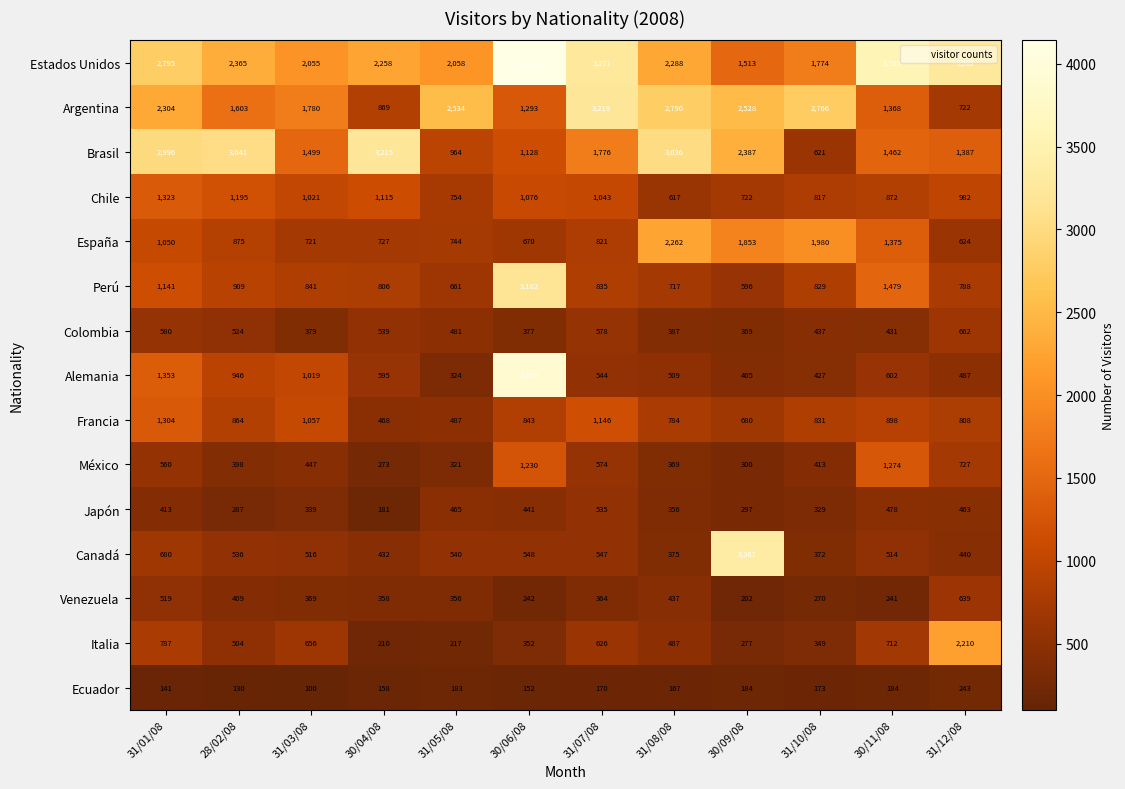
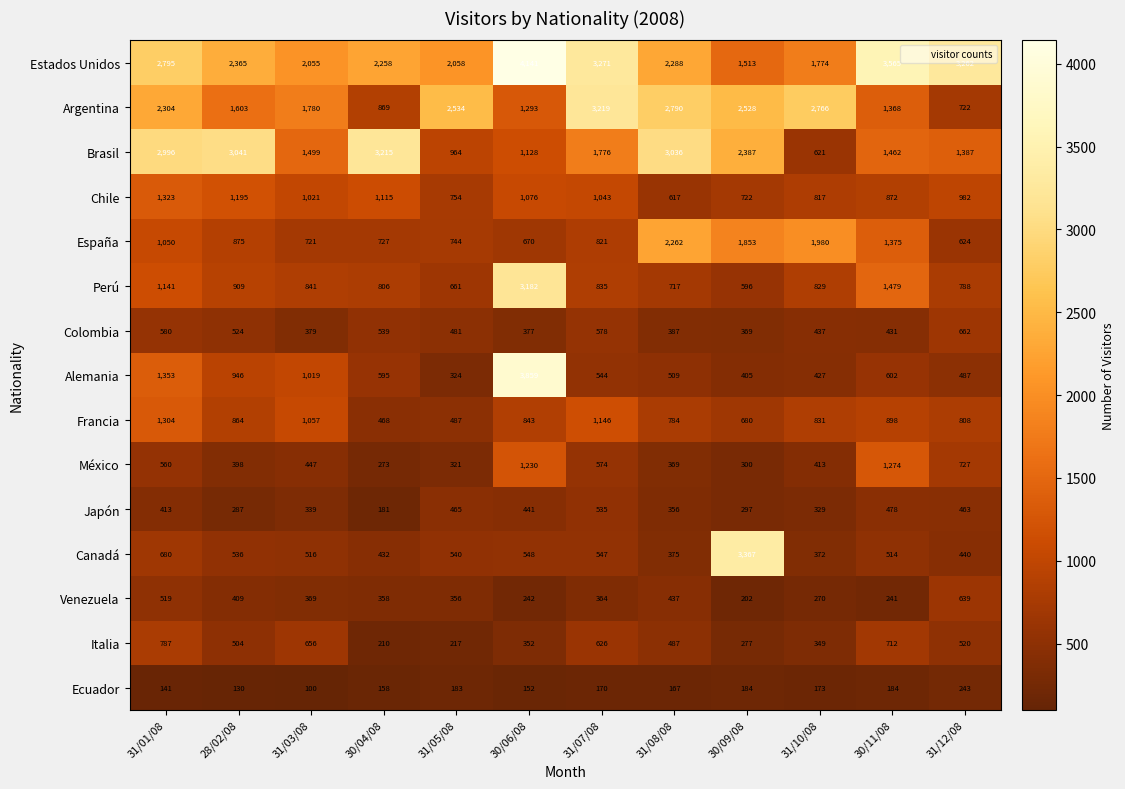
  {
    "Estados Unidos": {
      "31/01/08": "2,795",
      "28/02/08": "2,365",
      "31/03/08": "2,055",
      "30/04/08": "2,258",
      "31/05/08": "2,058",
      "31/07/08": "3,271",
      "31/08/08": "2,288",
      "30/09/08": "1,513",
      "31/10/08": "1,774"
    },
    "Argentina": {
      "31/01/08": "2,304",
      "28/02/08": "1,603",
      "31/03/08": "1,780",
      "30/04/08": "869",
      "31/05/08": "2,534",
      "30/06/08": "1,293",
      "31/07/08": "3,219",
      "31/08/08": "2,790",
      "30/09/08": "2,528",
      "31/10/08": "2,766",
      "30/11/08": "1,368",
      "31/12/08": "722"
    },
    "Brasil": {
      "31/01/08": "2,996",
      "28/02/08": "3,041",
      "31/03/08": "1,499",
      "30/04/08": "3,215",
      "31/05/08": "964",
      "30/06/08": "1,128",
      "31/07/08": "1,776",
      "31/08/08": "3,036",
      "30/09/08": "2,387",
      "31/10/08": "621",
      "30/11/08": "1,462",
      "31/12/08": "1,387"
    },
    "Chile": {
      "31/01/08": "1,323",
      "28/02/08": "1,195",
      "31/03/08": "1,021",
      "30/04/08": "1,115",
      "31/05/08": "754",
      "30/06/08": "1,076",
      "31/07/08": "1,043",
      "31/08/08": "617",
      "30/09/08": "722",
      "31/10/08": "817",
      "30/11/08": "872",
      "31/12/08": "982"
    },
    "España": {
      "31/01/08": "1,050",
      "28/02/08": "875",
      "31/03/08": "721",
      "30/04/08": "727",
      "31/05/08": "744",
      "30/06/08": "670",
      "31/07/08": "821",
      "31/08/08": "2,262",
      "30/09/08": "1,853",
      "31/10/08": "1,980",
      "30/11/08": "1,375",
      "31/12/08": "624"
    },
    "Perú": {
      "31/01/08": "1,141",
      "28/02/08": "909",
      "31/03/08": "841",
      "30/04/08": "806",
      "31/05/08": "661",
      "30/06/08": "3,182",
      "31/07/08": "835",
      "31/08/08": "717",
      "30/09/08": "596",
      "31/10/08": "829",
      "30/11/08": "1,479",
      "31/12/08": "788"
    },
    "Colombia": {
      "31/01/08": "580",
      "28/02/08": "524",
      "31/03/08": "379",
      "30/04/08": "539",
      "31/05/08": "481",
      "30/06/08": "377",
      "31/07/08": "578",
      "31/08/08": "387",
      "30/09/08": "369",
      "31/10/08": "437",
      "30/11/08": "431",
      "31/12/08": "662"
    },
    "Alemania": {
      "31/01/08": "1,353",
      "28/02/08": "946",
      "31/03/08": "1,019",
      "30/04/08": "595",
      "31/05/08": "324",
      "31/07/08": "544",
      "31/08/08": "509",
      "30/09/08": "405",
      "31/10/08": "427",
      "30/11/08": "602",
      "31/12/08": "487"
    },
    "Francia": {
      "31/01/08": "1,304",
      "28/02/08": "864",
      "31/03/08": "1,057",
      "30/04/08": "468",
      "31/05/08": "487",
      "30/06/08": "843",
      "31/07/08": "1,146",
      "31/08/08": "784",
      "30/09/08": "680",
      "31/10/08": "831",
      "30/11/08": "898",
      "31/12/08": "808"
    },
    "México": {
      "31/01/08": "560",
      "28/02/08": "398",
      "31/03/08": "447",
      "30/04/08": "273",
      "31/05/08": "321",
      "30/06/08": "1,230",
      "31/07/08": "574",
      "31/08/08": "369",
      "30/09/08": "300",
      "31/10/08": "413",
      "30/11/08": "1,274",
      "31/12/08": "727"
    },
    "Japón": {
      "31/01/08": "413",
      "28/02/08": "287",
      "31/03/08": "339",
      "30/04/08": "181",
      "31/05/08": "465",
      "30/06/08": "441",
      "31/07/08": "535",
      "31/08/08": "356",
      "30/09/08": "297",
      "31/10/08": "329",
      "30/11/08": "478",
      "31/12/08": "463"
    },
    "Canadá": {
      "31/01/08": "680",
      "28/02/08": "536",
      "31/03/08": "516",
      "30/04/08": "432",
      "31/05/08": "540",
      "30/06/08": "548",
      "31/07/08": "547",
      "31/08/08": "375",
      "30/09/08": "3,367",
      "31/10/08": "372",
      "30/11/08": "514",
      "31/12/08": "440"
    },
    "Venezuela": {
      "31/01/08": "519",
      "28/02/08": "409",
      "31/03/08": "369",
      "30/04/08": "358",
      "31/05/08": "356",
      "30/06/08": "242",
      "31/07/08": "364",
      "31/08/08": "437",
      "30/09/08": "202",
      "31/10/08": "270",
      "30/11/08": "241",
      "31/12/08": "639"
    },
    "Italia": {
      "31/01/08": "787",
      "28/02/08": "504",
      "31/03/08": "656",
      "30/04/08": "210",
      "31/05/08": "217",
      "30/06/08": "352",
      "31/07/08": "626",
      "31/08/08": "487",
      "30/09/08": "277",
      "31/10/08": "349",
      "30/11/08": "712",
-     "31/12/08": "2,210"
+     "31/12/08": "520"
    },
    "Ecuador": {
      "31/01/08": "141",
      "28/02/08": "130",
      "31/03/08": "100",
      "30/04/08": "158",
      "31/05/08": "183",
      "30/06/08": "152",
      "31/07/08": "170",
      "31/08/08": "167",
      "30/09/08": "184",
      "31/10/08": "173",
      "30/11/08": "184",
      "31/12/08": "243"
    }
  }
